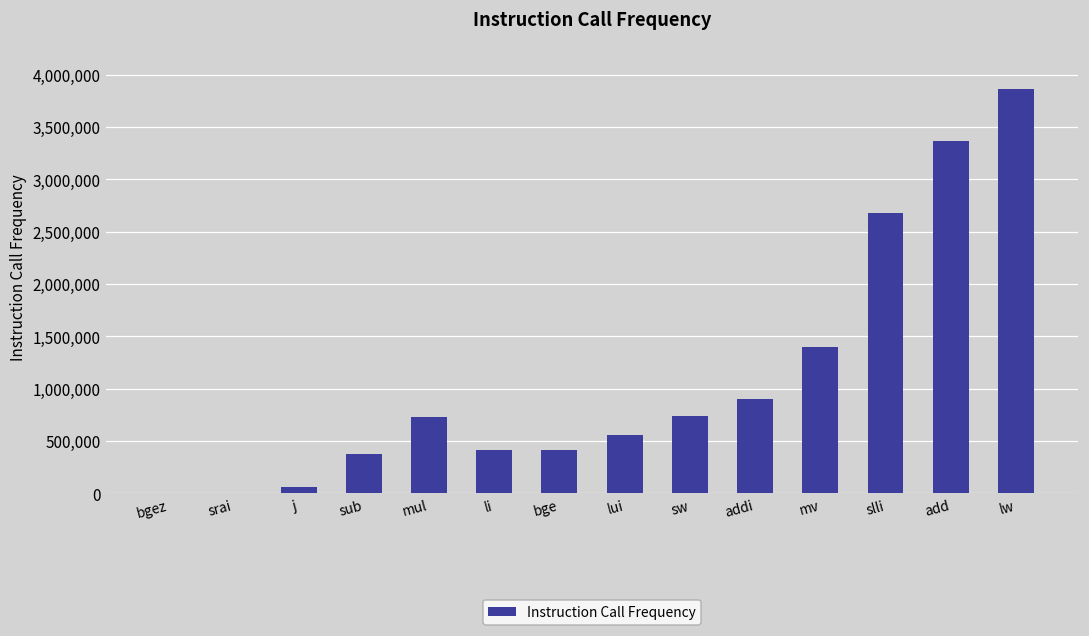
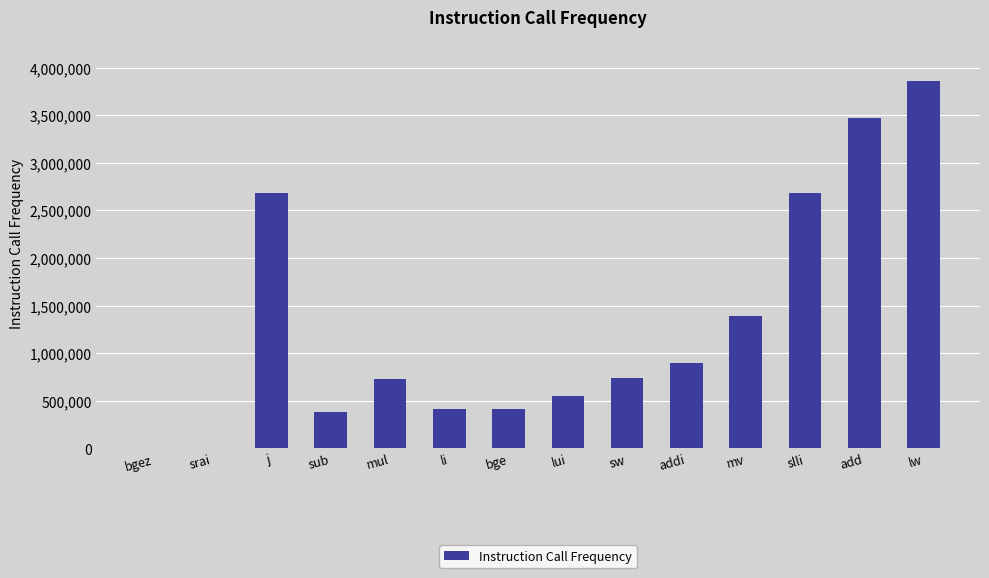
  {
-   "j": "100,000",
+   "j": "2,700,000",
    "sub": "400,000",
    "mul": "700,000",
    "li": "400,000",
    "bge": "400,000",
    "lui": "600,000",
    "sw": "700,000",
    "addi": "900,000",
    "mv": "1,400,000",
    "slli": "2,700,000",
-   "add": "3,400,000",
+   "add": "3,500,000",
    "lw": "3,900,000"
  }
